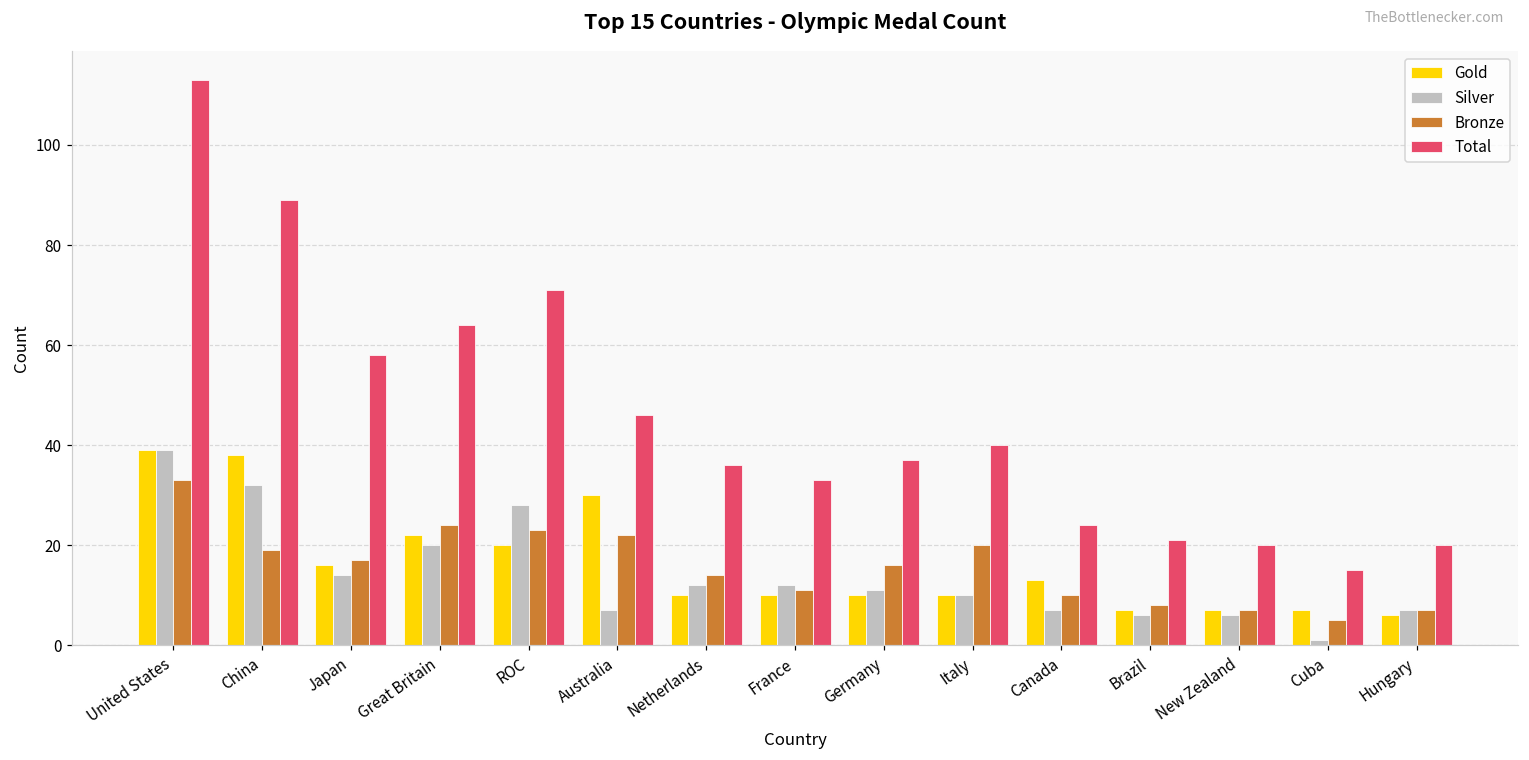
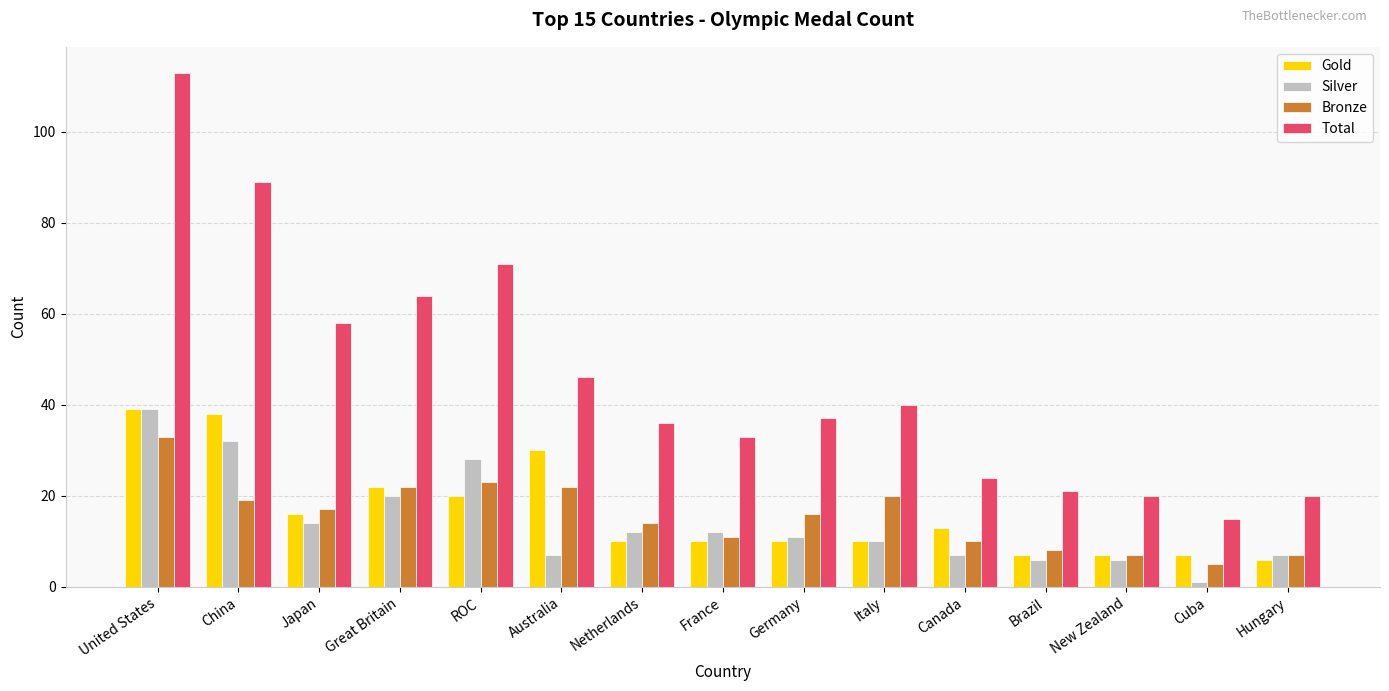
  {
    "Gold": {
      "United States": 39,
      "China": 38,
      "Japan": 16,
      "Great Britain": 22,
      "ROC": 20,
      "Australia": 30,
      "Netherlands": 10,
      "France": 10,
      "Germany": 10,
      "Italy": 10,
      "Canada": 13,
      "Brazil": 7,
      "New Zealand": 7,
      "Cuba": 7,
      "Hungary": 6
    },
    "Silver": {
      "United States": 39,
      "China": 32,
      "Japan": 14,
      "Great Britain": 20,
      "ROC": 28,
      "Australia": 7,
      "Netherlands": 12,
      "France": 12,
      "Germany": 11,
      "Italy": 10,
      "Canada": 7,
      "Brazil": 6,
      "New Zealand": 6,
      "Cuba": 1,
      "Hungary": 7
    },
    "Bronze": {
      "United States": 33,
      "China": 19,
      "Japan": 17,
-     "Great Britain": 24,
+     "Great Britain": 22,
      "ROC": 23,
      "Australia": 22,
      "Netherlands": 14,
      "France": 11,
      "Germany": 16,
      "Italy": 20,
      "Canada": 10,
      "Brazil": 8,
      "New Zealand": 7,
      "Cuba": 5,
      "Hungary": 7
    },
    "Total": {
      "United States": 113,
      "China": 89,
      "Japan": 58,
      "Great Britain": 64,
      "ROC": 71,
      "Australia": 46,
      "Netherlands": 36,
      "France": 33,
      "Germany": 37,
      "Italy": 40,
      "Canada": 24,
      "Brazil": 21,
      "New Zealand": 20,
      "Cuba": 15,
      "Hungary": 20
    }
  }
